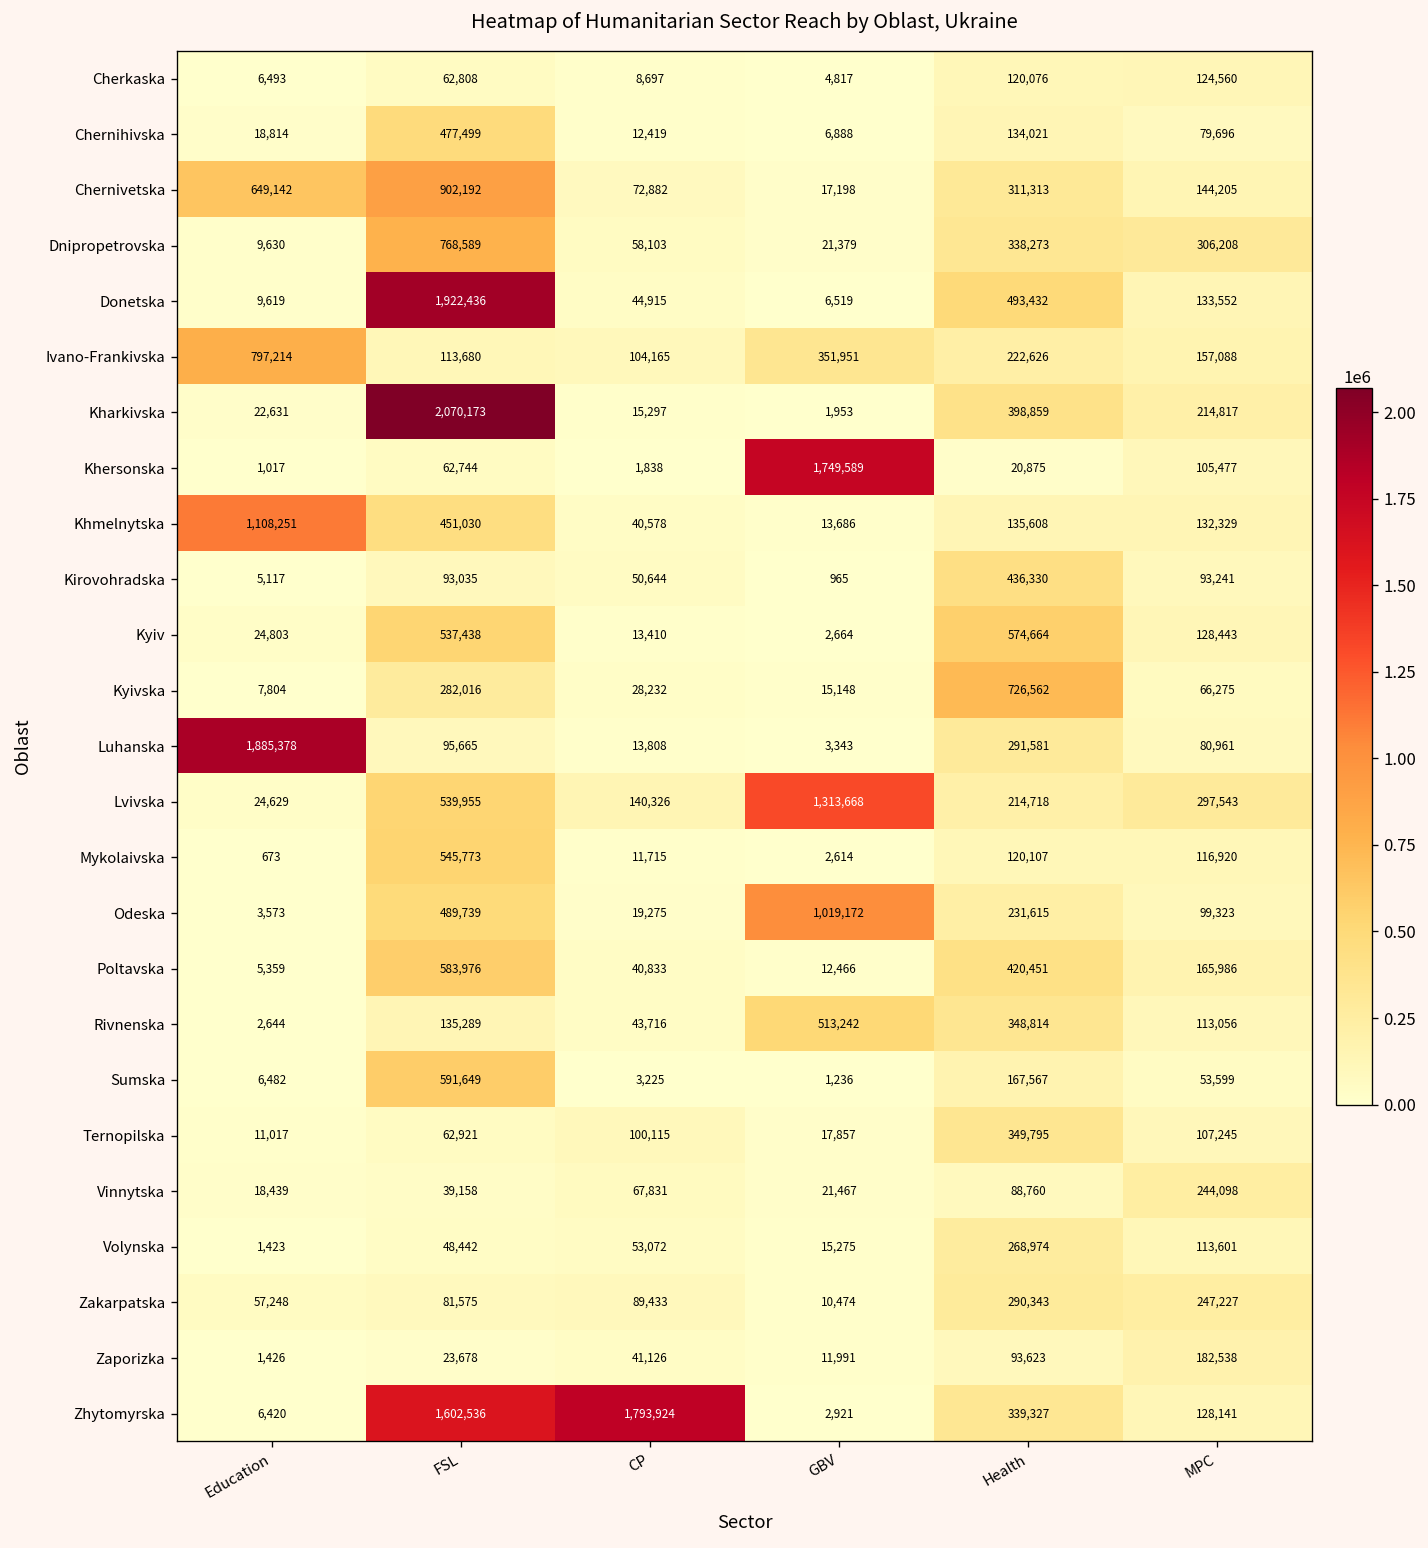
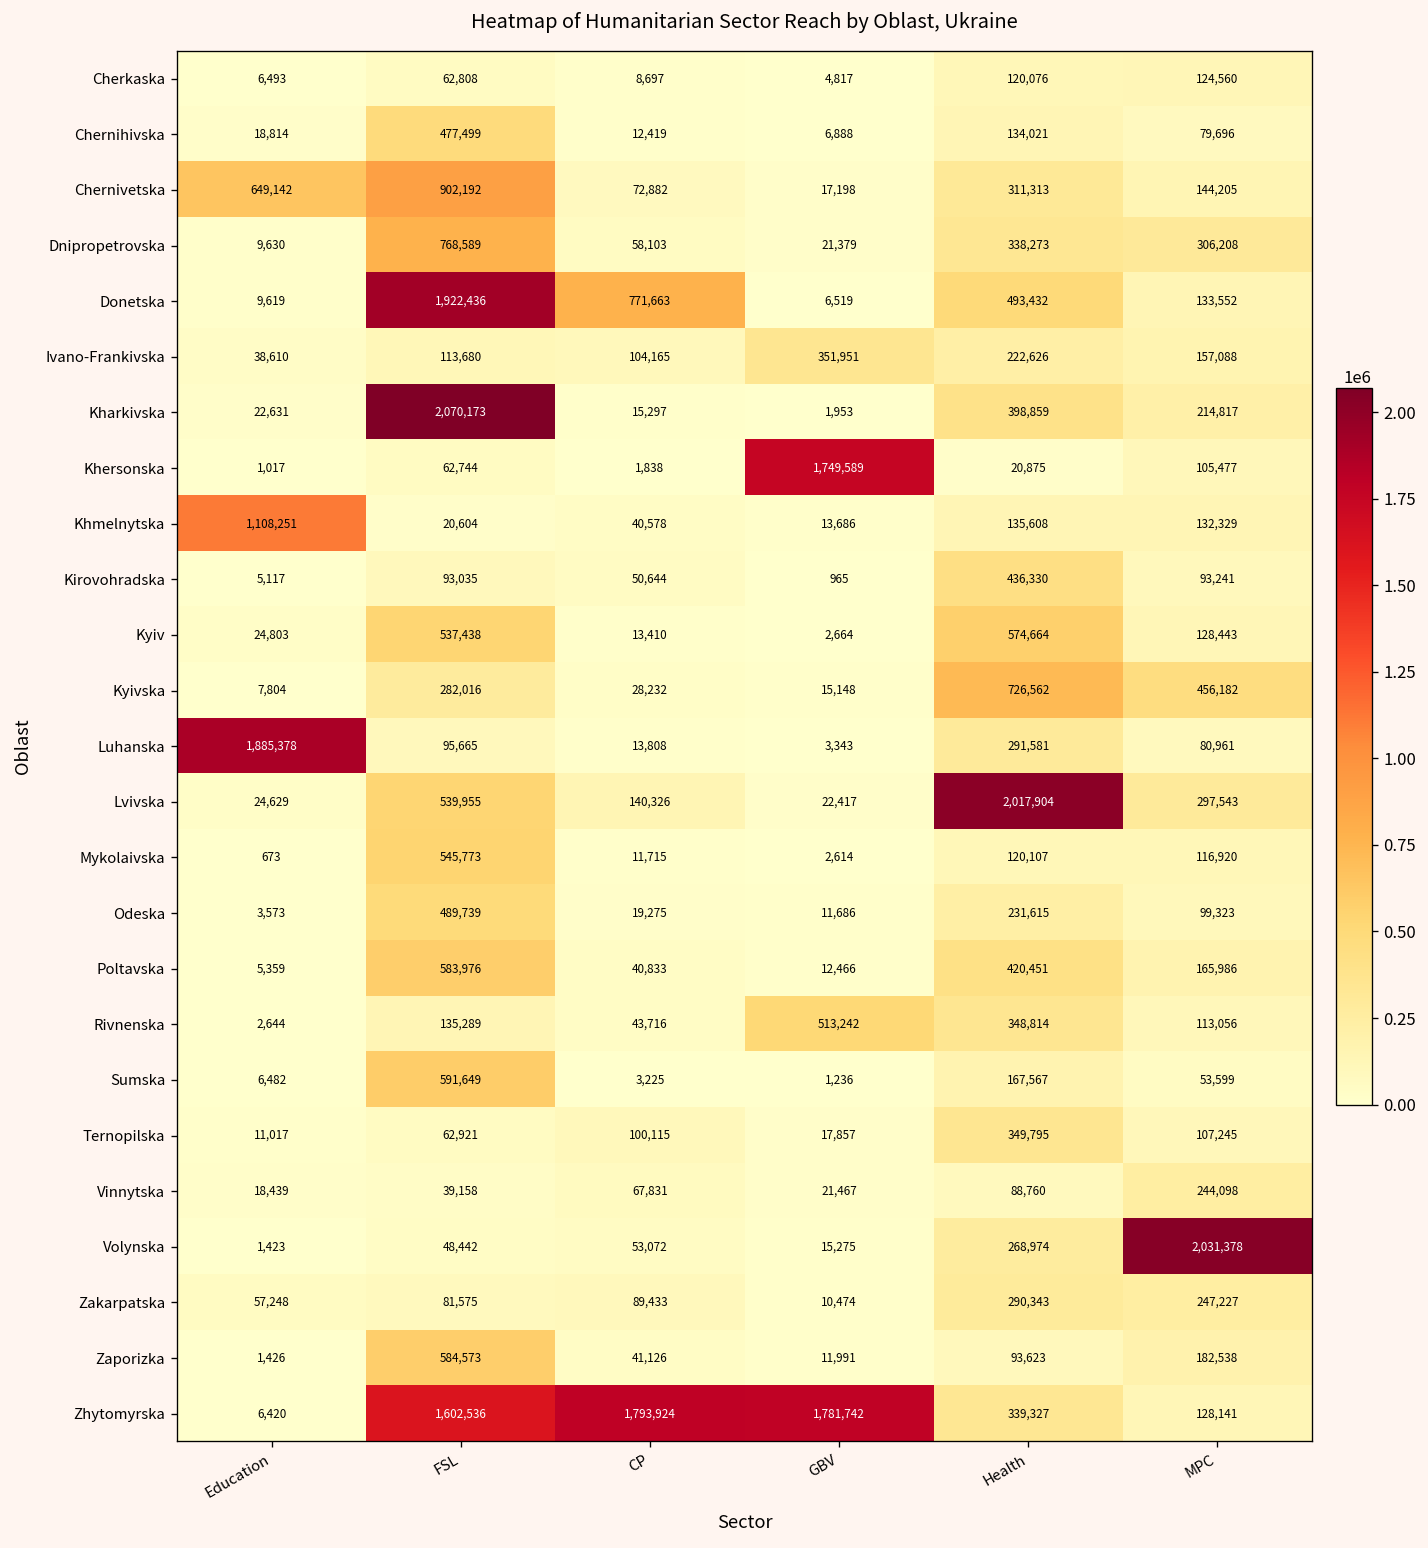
  {
    "Cherkaska": {
      "Education": "6,493",
      "FSL": "62,808",
      "CP": "8,697",
      "GBV": "4,817",
      "Health": "120,076",
      "MPC": "124,560"
    },
    "Chernihivska": {
      "Education": "18,814",
      "FSL": "477,499",
      "CP": "12,419",
      "GBV": "6,888",
      "Health": "134,021",
      "MPC": "79,696"
    },
    "Chernivetska": {
      "Education": "649,142",
      "FSL": "902,192",
      "CP": "72,882",
      "GBV": "17,198",
      "Health": "311,313",
      "MPC": "144,205"
    },
    "Dnipropetrovska": {
      "Education": "9,630",
      "FSL": "768,589",
      "CP": "58,103",
      "GBV": "21,379",
      "Health": "338,273",
      "MPC": "306,208"
    },
    "Donetska": {
      "Education": "9,619",
      "FSL": "1,922,436",
-     "CP": "44,915",
+     "CP": "771,663",
      "GBV": "6,519",
      "Health": "493,432",
      "MPC": "133,552"
    },
    "Ivano-Frankivska": {
-     "Education": "797,214",
+     "Education": "38,610",
      "FSL": "113,680",
      "CP": "104,165",
      "GBV": "351,951",
      "Health": "222,626",
      "MPC": "157,088"
    },
    "Kharkivska": {
      "Education": "22,631",
      "FSL": "2,070,173",
      "CP": "15,297",
      "GBV": "1,953",
      "Health": "398,859",
      "MPC": "214,817"
    },
    "Khersonska": {
      "Education": "1,017",
      "FSL": "62,744",
      "CP": "1,838",
      "GBV": "1,749,589",
      "Health": "20,875",
      "MPC": "105,477"
    },
    "Khmelnytska": {
      "Education": "1,108,251",
-     "FSL": "451,030",
+     "FSL": "20,604",
      "CP": "40,578",
      "GBV": "13,686",
      "Health": "135,608",
      "MPC": "132,329"
    },
    "Kirovohradska": {
      "Education": "5,117",
      "FSL": "93,035",
      "CP": "50,644",
      "GBV": "965",
      "Health": "436,330",
      "MPC": "93,241"
    },
    "Kyiv": {
      "Education": "24,803",
      "FSL": "537,438",
      "CP": "13,410",
      "GBV": "2,664",
      "Health": "574,664",
      "MPC": "128,443"
    },
    "Kyivska": {
      "Education": "7,804",
      "FSL": "282,016",
      "CP": "28,232",
      "GBV": "15,148",
      "Health": "726,562",
-     "MPC": "66,275"
+     "MPC": "456,182"
    },
    "Luhanska": {
      "Education": "1,885,378",
      "FSL": "95,665",
      "CP": "13,808",
      "GBV": "3,343",
      "Health": "291,581",
      "MPC": "80,961"
    },
    "Lvivska": {
      "Education": "24,629",
      "FSL": "539,955",
      "CP": "140,326",
-     "GBV": "1,313,668",
-     "Health": "214,718",
+     "GBV": "22,417",
+     "Health": "2,017,904",
      "MPC": "297,543"
    },
    "Mykolaivska": {
      "Education": "673",
      "FSL": "545,773",
      "CP": "11,715",
      "GBV": "2,614",
      "Health": "120,107",
      "MPC": "116,920"
    },
    "Odeska": {
      "Education": "3,573",
      "FSL": "489,739",
      "CP": "19,275",
-     "GBV": "1,019,172",
+     "GBV": "11,686",
      "Health": "231,615",
      "MPC": "99,323"
    },
    "Poltavska": {
      "Education": "5,359",
      "FSL": "583,976",
      "CP": "40,833",
      "GBV": "12,466",
      "Health": "420,451",
      "MPC": "165,986"
    },
    "Rivnenska": {
      "Education": "2,644",
      "FSL": "135,289",
      "CP": "43,716",
      "GBV": "513,242",
      "Health": "348,814",
      "MPC": "113,056"
    },
    "Sumska": {
      "Education": "6,482",
      "FSL": "591,649",
      "CP": "3,225",
      "GBV": "1,236",
      "Health": "167,567",
      "MPC": "53,599"
    },
    "Ternopilska": {
      "Education": "11,017",
      "FSL": "62,921",
      "CP": "100,115",
      "GBV": "17,857",
      "Health": "349,795",
      "MPC": "107,245"
    },
    "Vinnytska": {
      "Education": "18,439",
      "FSL": "39,158",
      "CP": "67,831",
      "GBV": "21,467",
      "Health": "88,760",
      "MPC": "244,098"
    },
    "Volynska": {
      "Education": "1,423",
      "FSL": "48,442",
      "CP": "53,072",
      "GBV": "15,275",
      "Health": "268,974",
-     "MPC": "113,601"
+     "MPC": "2,031,378"
    },
    "Zakarpatska": {
      "Education": "57,248",
      "FSL": "81,575",
      "CP": "89,433",
      "GBV": "10,474",
      "Health": "290,343",
      "MPC": "247,227"
    },
    "Zaporizka": {
      "Education": "1,426",
-     "FSL": "23,678",
+     "FSL": "584,573",
      "CP": "41,126",
      "GBV": "11,991",
      "Health": "93,623",
      "MPC": "182,538"
    },
    "Zhytomyrska": {
      "Education": "6,420",
      "FSL": "1,602,536",
      "CP": "1,793,924",
-     "GBV": "2,921",
+     "GBV": "1,781,742",
      "Health": "339,327",
      "MPC": "128,141"
    }
  }
